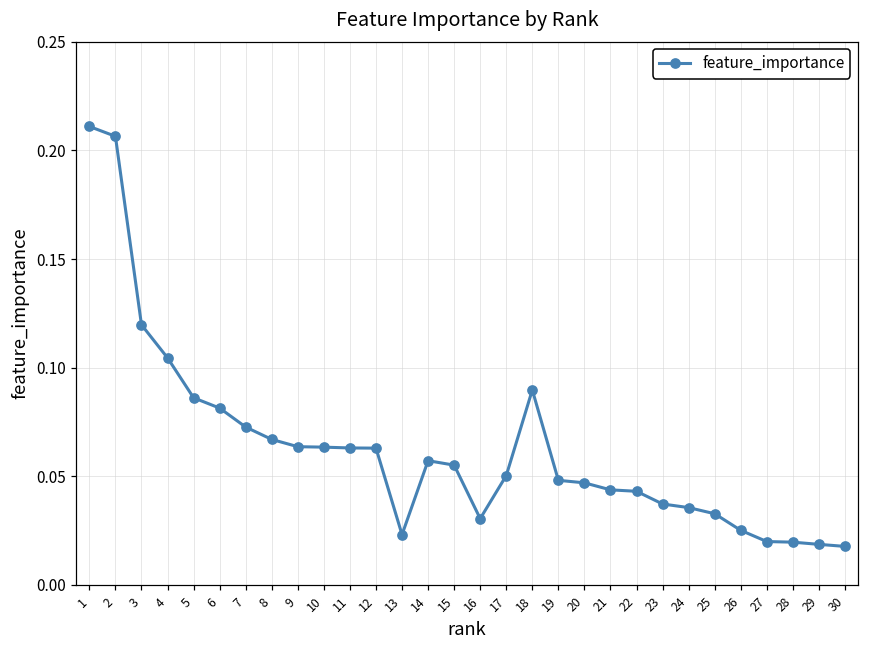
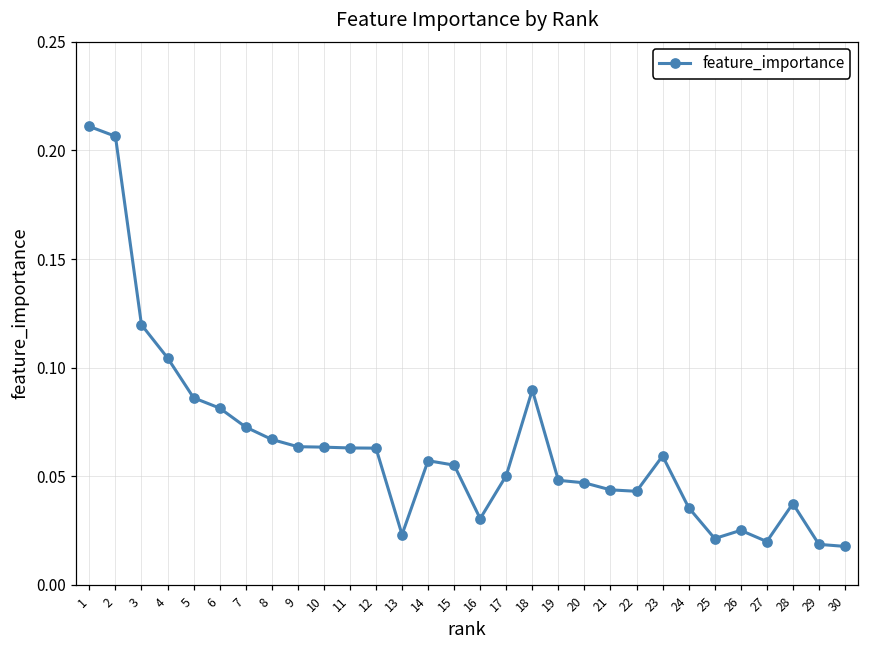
  {
    "1": 0.211,
    "2": 0.206,
    "3": 0.120,
    "4": 0.105,
    "5": 0.086,
    "6": 0.081,
    "7": 0.073,
    "8": 0.067,
    "9": 0.064,
    "10": 0.063,
    "11": 0.063,
    "12": 0.063,
    "13": 0.023,
    "14": 0.057,
    "15": 0.055,
    "16": 0.031,
    "17": 0.050,
    "18": 0.090,
    "19": 0.048,
    "20": 0.047,
    "21": 0.044,
    "22": 0.043,
-   "23": 0.037,
+   "23": 0.059,
    "24": 0.036,
-   "25": 0.033,
+   "25": 0.021,
    "26": 0.025,
    "27": 0.020,
-   "28": 0.020,
+   "28": 0.037,
    "29": 0.019,
    "30": 0.018
  }
